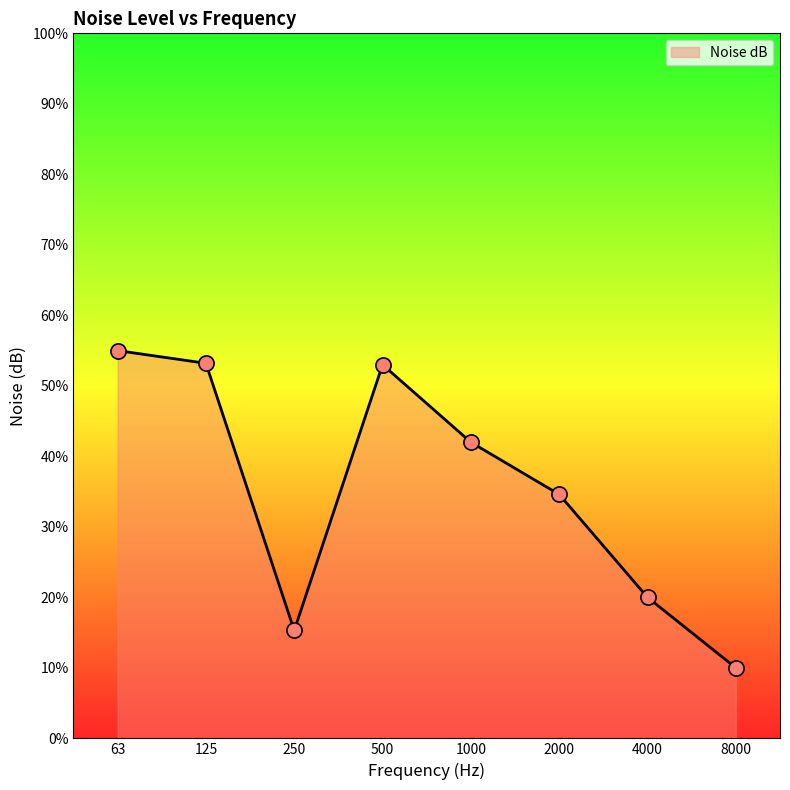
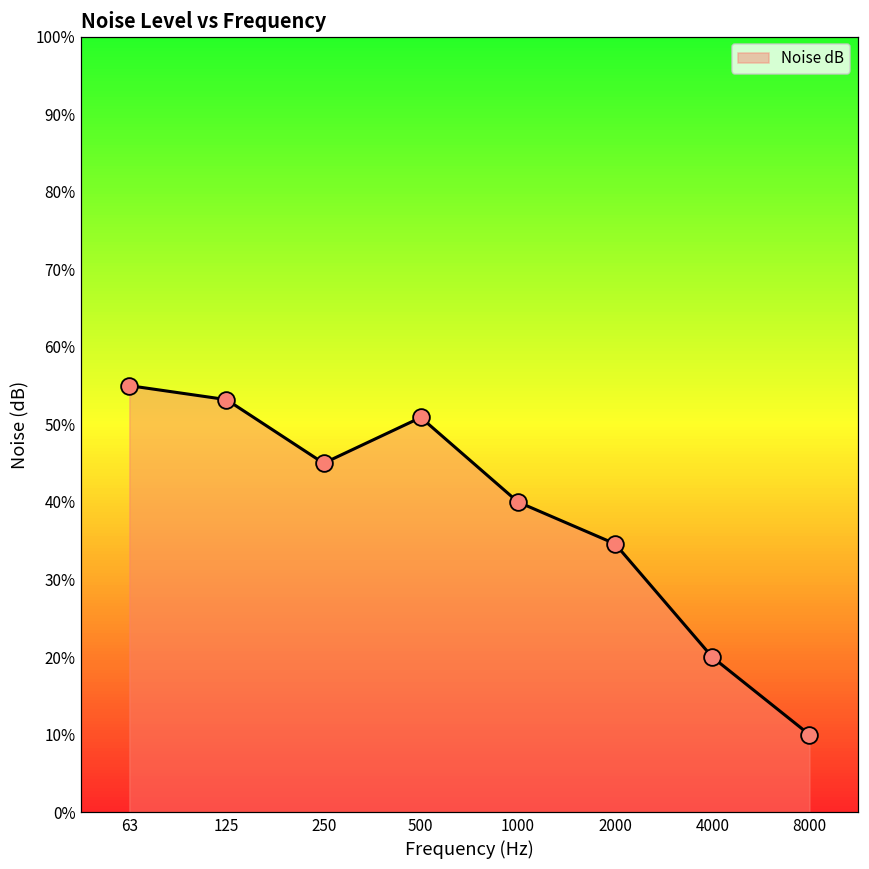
  {
    "63": "55%",
    "125": "53%",
-   "250": "15%",
-   "500": "53%",
-   "1000": "42%",
+   "250": "45%",
+   "500": "51%",
+   "1000": "40%",
    "2000": "35%",
    "4000": "20%",
    "8000": "10%"
  }
